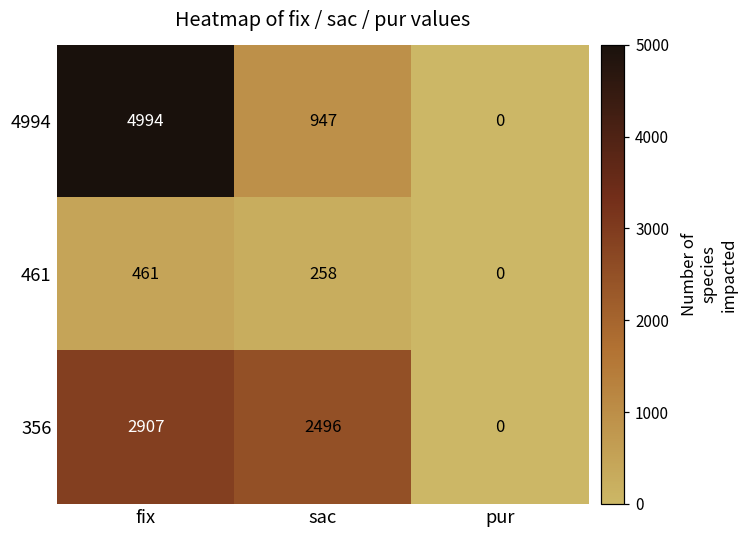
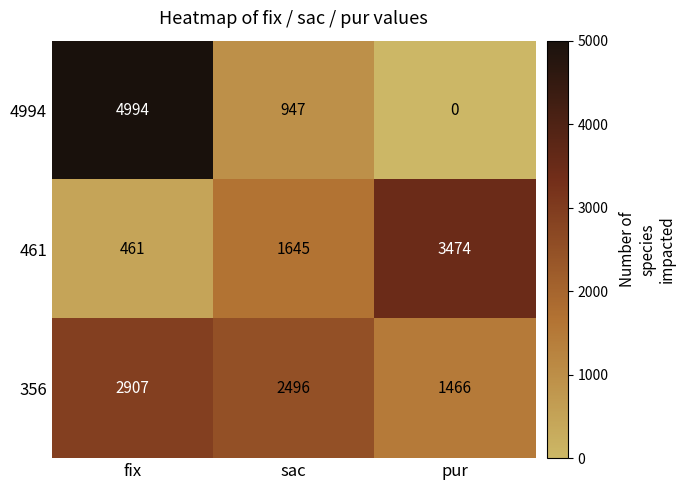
  {
    "4994": {
      "fix": 4994,
      "sac": 947,
      "pur": 0
    },
    "461": {
      "fix": 461,
-     "sac": 258,
-     "pur": 0
+     "sac": 1645,
+     "pur": 3474
    },
    "356": {
      "fix": 2907,
      "sac": 2496,
-     "pur": 0
+     "pur": 1466
    }
  }
